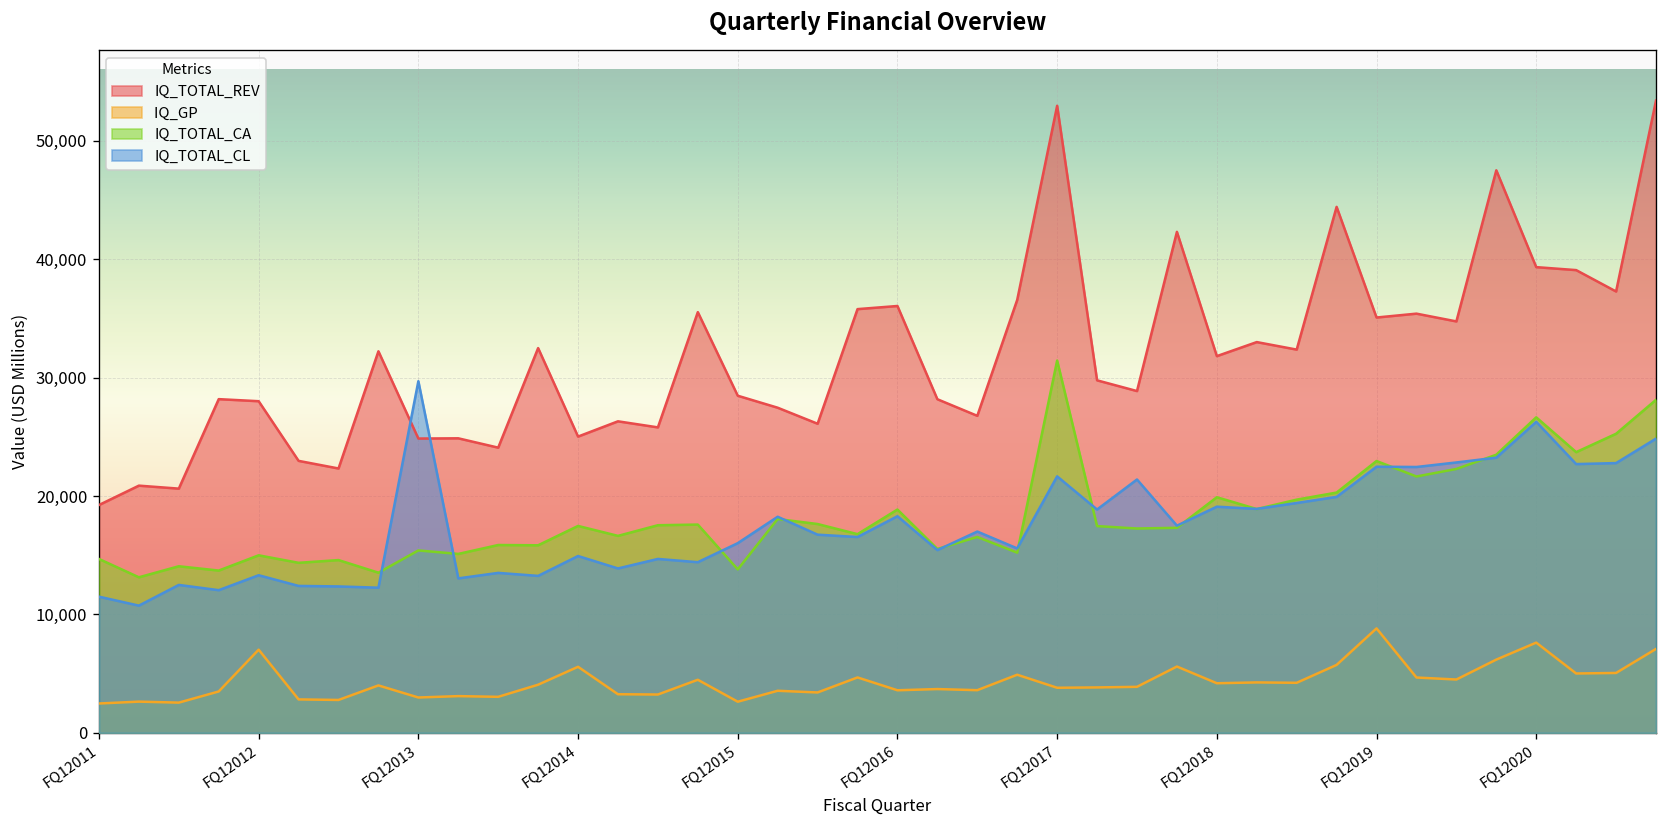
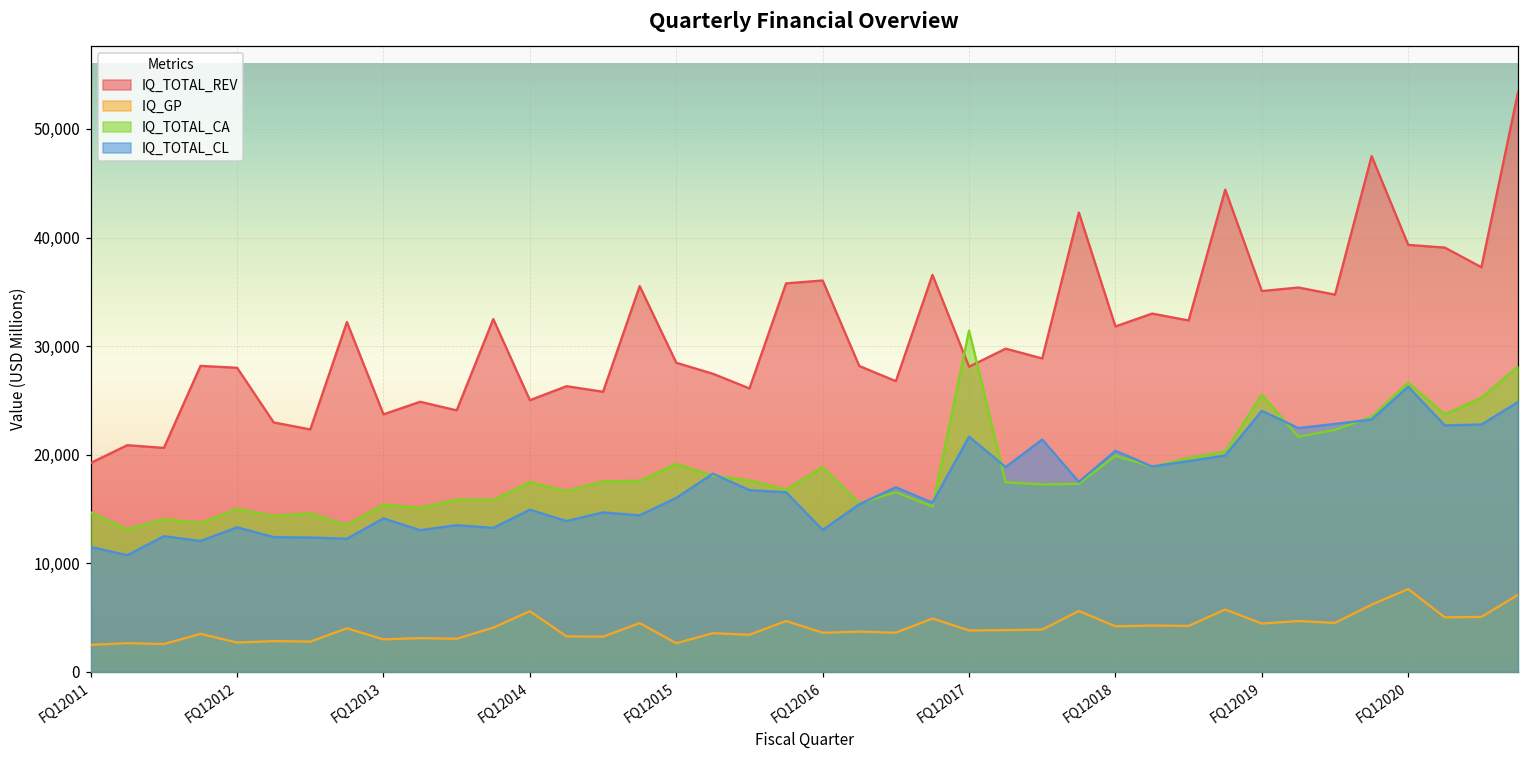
  {
    "IQ_TOTAL_REV": {
      "FQ12011": "19,000",
      "FQ12012": "28,000",
-     "FQ12013": "25,000",
+     "FQ12013": "24,000",
      "FQ12014": "25,000",
      "FQ12015": "28,000",
      "FQ12016": "36,000",
-     "FQ12017": "53,000",
+     "FQ12017": "28,000",
      "FQ12018": "32,000",
      "FQ12019": "35,000",
      "FQ12020": "39,000"
    },
    "IQ_GP": {
      "FQ12011": "2,000",
-     "FQ12012": "7,000",
+     "FQ12012": "3,000",
      "FQ12013": "3,000",
      "FQ12014": "6,000",
      "FQ12015": "3,000",
      "FQ12016": "4,000",
      "FQ12017": "4,000",
      "FQ12018": "4,000",
-     "FQ12019": "9,000",
+     "FQ12019": "4,000",
      "FQ12020": "8,000"
    },
    "IQ_TOTAL_CA": {
      "FQ12011": "15,000",
      "FQ12012": "15,000",
      "FQ12013": "15,000",
      "FQ12014": "17,000",
-     "FQ12015": "14,000",
+     "FQ12015": "19,000",
      "FQ12016": "19,000",
      "FQ12017": "31,000",
      "FQ12018": "20,000",
-     "FQ12019": "23,000",
+     "FQ12019": "26,000",
      "FQ12020": "27,000"
    },
    "IQ_TOTAL_CL": {
      "FQ12011": "12,000",
      "FQ12012": "13,000",
-     "FQ12013": "30,000",
+     "FQ12013": "14,000",
      "FQ12014": "15,000",
      "FQ12015": "16,000",
-     "FQ12016": "18,000",
+     "FQ12016": "13,000",
      "FQ12017": "22,000",
-     "FQ12018": "19,000",
-     "FQ12019": "22,000",
+     "FQ12018": "20,000",
+     "FQ12019": "24,000",
      "FQ12020": "26,000"
    }
  }
